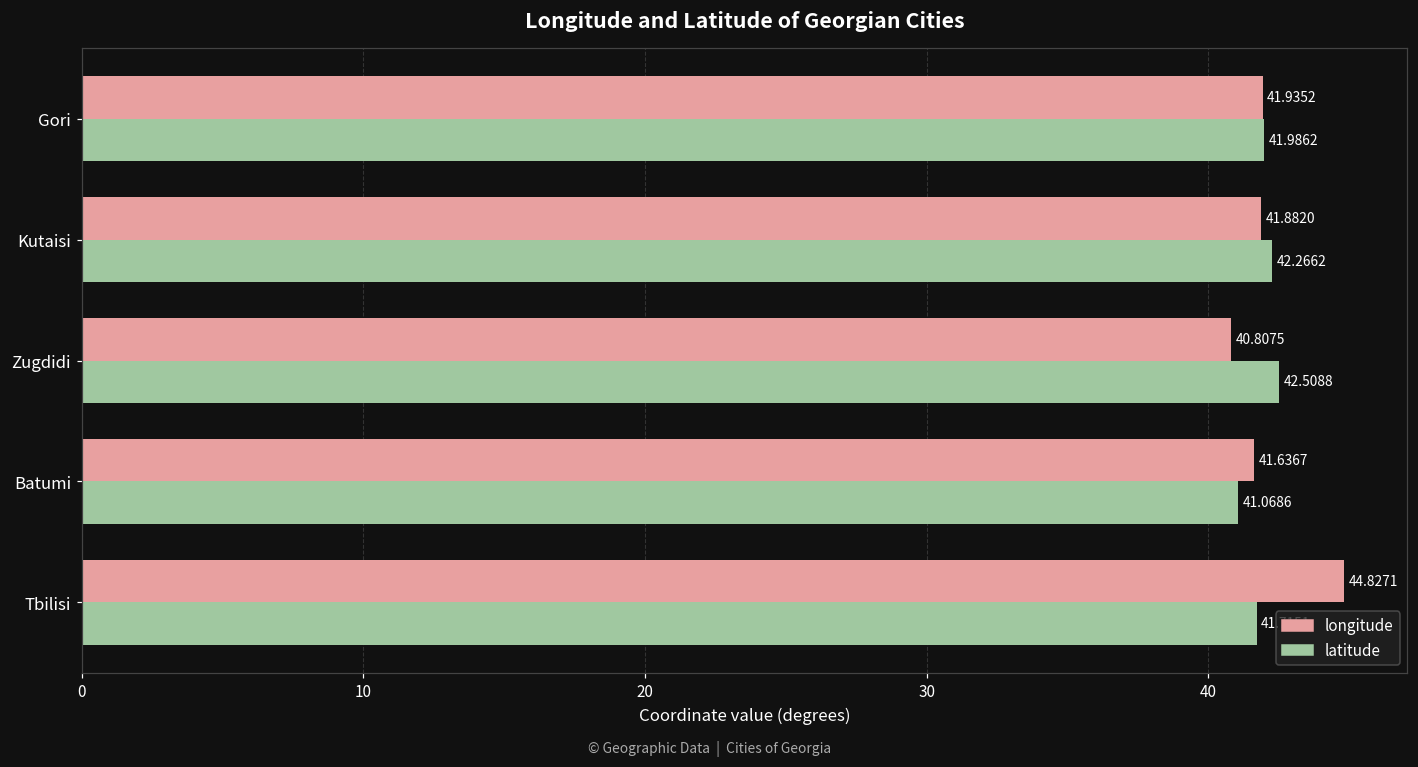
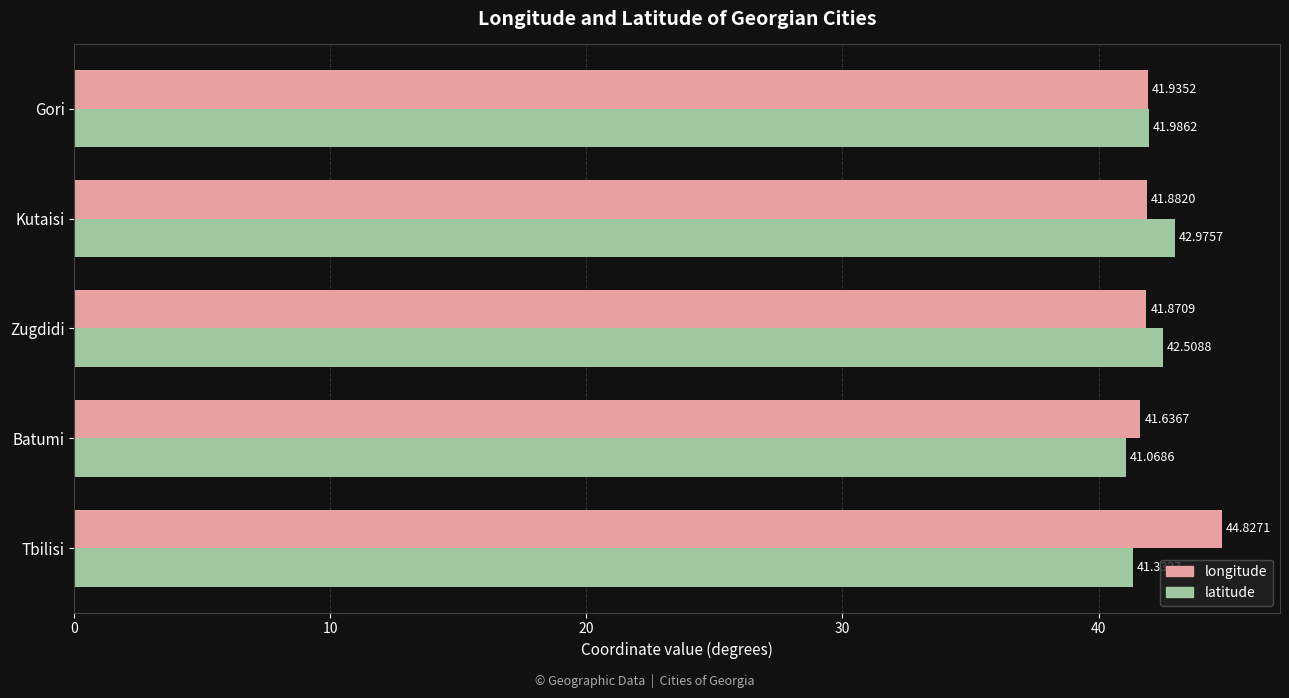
  {
    "longitude": {
      "Gori": 41.9352,
      "Kutaisi": 41.8820,
-     "Zugdidi": 40.8075,
+     "Zugdidi": 41.8709,
      "Batumi": 41.6367,
      "Tbilisi": 44.8271
    },
    "latitude": {
      "Gori": 41.9862,
-     "Kutaisi": 42.2662,
+     "Kutaisi": 42.9757,
      "Zugdidi": 42.5088,
      "Batumi": 41.0686,
-     "Tbilisi": 41.7
+     "Tbilisi": 41.3
    }
  }
